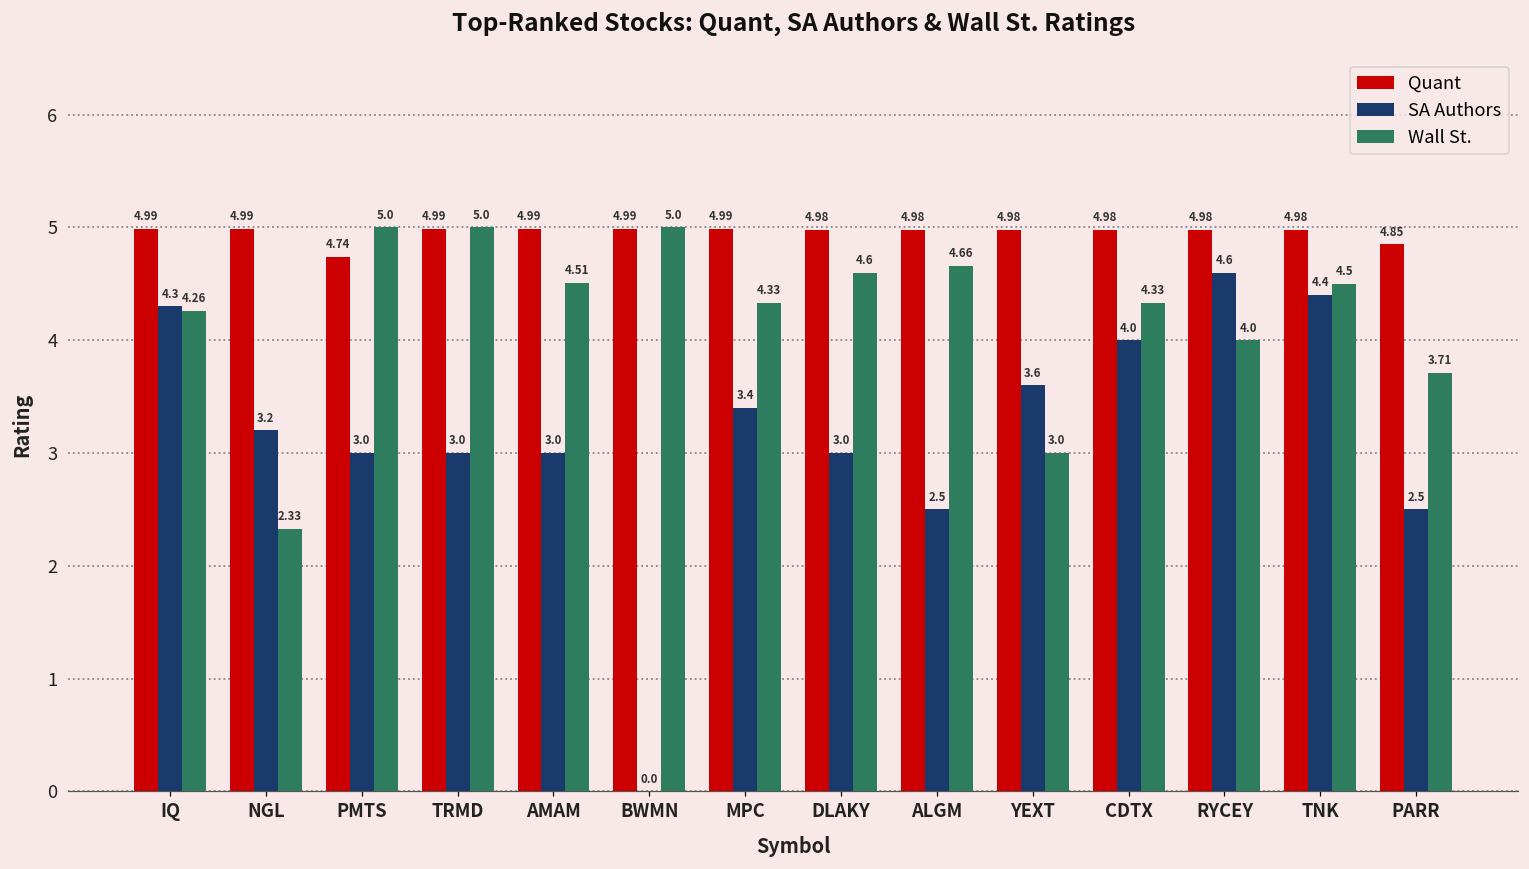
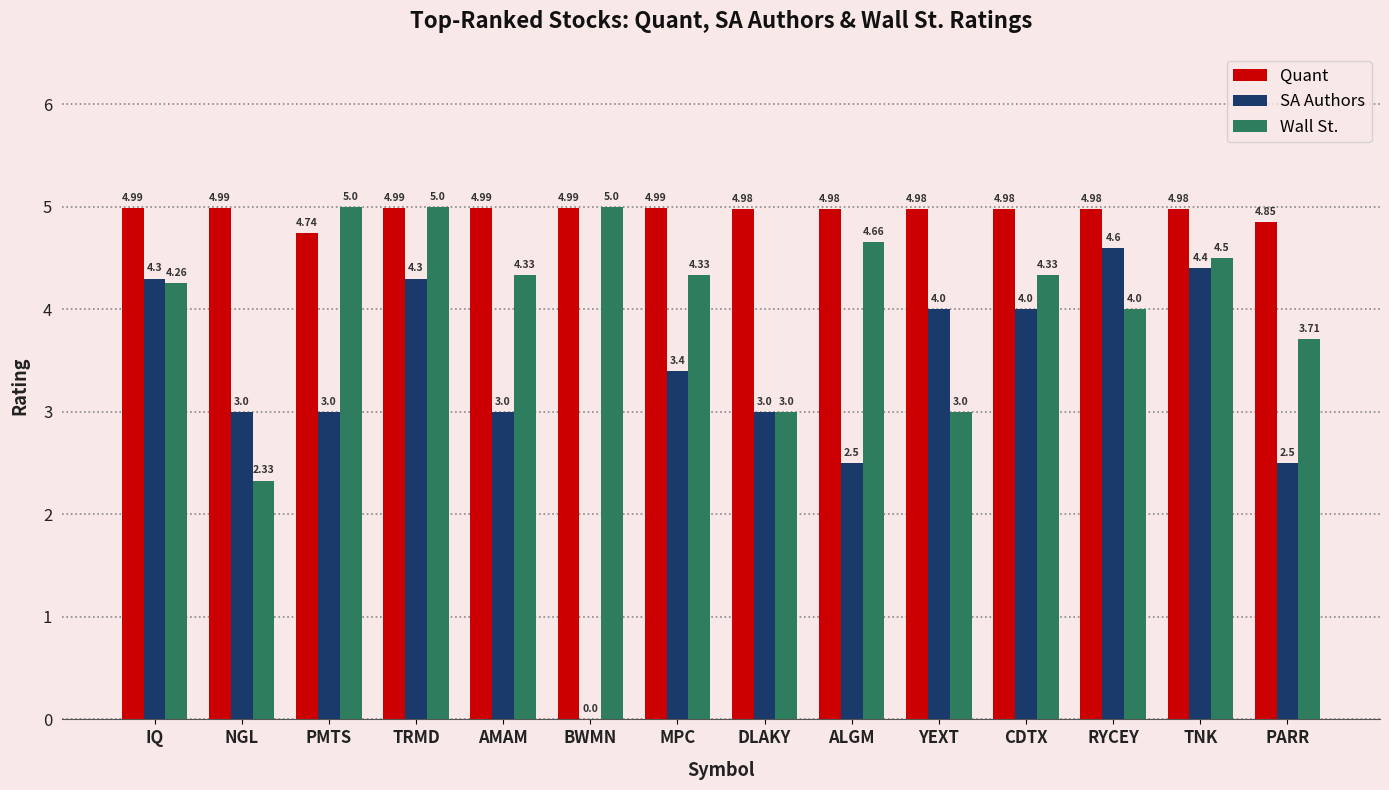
  {
    "Quant": {
      "IQ": 4.99,
      "NGL": 4.99,
      "PMTS": 4.74,
      "TRMD": 4.99,
      "AMAM": 4.99,
      "BWMN": 4.99,
      "MPC": 4.99,
      "DLAKY": 4.98,
      "ALGM": 4.98,
      "YEXT": 4.98,
      "CDTX": 4.98,
      "RYCEY": 4.98,
      "TNK": 4.98,
      "PARR": 4.85
    },
    "SA Authors": {
      "IQ": 4.3,
-     "NGL": 3.2,
+     "NGL": 3.0,
      "PMTS": 3.0,
-     "TRMD": 3.0,
+     "TRMD": 4.3,
      "AMAM": 3.0,
      "BWMN": 0.0,
      "MPC": 3.4,
      "DLAKY": 3.0,
      "ALGM": 2.5,
-     "YEXT": 3.6,
+     "YEXT": 4.0,
      "CDTX": 4.0,
      "RYCEY": 4.6,
      "TNK": 4.4,
      "PARR": 2.5
    },
    "Wall St.": {
      "IQ": 4.26,
      "NGL": 2.33,
      "PMTS": 5.0,
      "TRMD": 5.0,
-     "AMAM": 4.51,
+     "AMAM": 4.33,
      "BWMN": 5.0,
      "MPC": 4.33,
-     "DLAKY": 4.6,
+     "DLAKY": 3.0,
      "ALGM": 4.66,
      "YEXT": 3.0,
      "CDTX": 4.33,
      "RYCEY": 4.0,
      "TNK": 4.5,
      "PARR": 3.71
    }
  }
